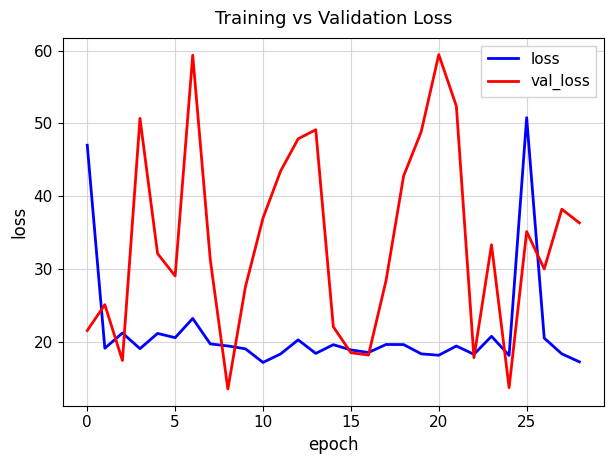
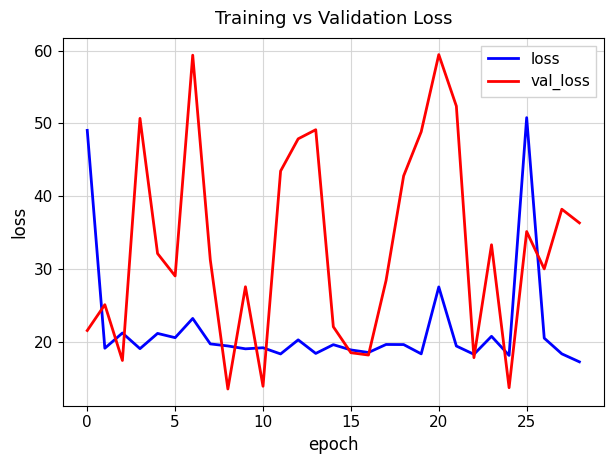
  {
    "loss": {
-     "0": 47,
+     "0": 49,
      "5": 21,
-     "10": 17,
+     "10": 19,
      "15": 19,
-     "20": 18,
+     "20": 28,
      "25": 51
    },
    "val_loss": {
      "0": 22,
      "5": 29,
-     "10": 37,
+     "10": 14,
      "15": 18,
      "20": 59,
      "25": 35
    }
  }
